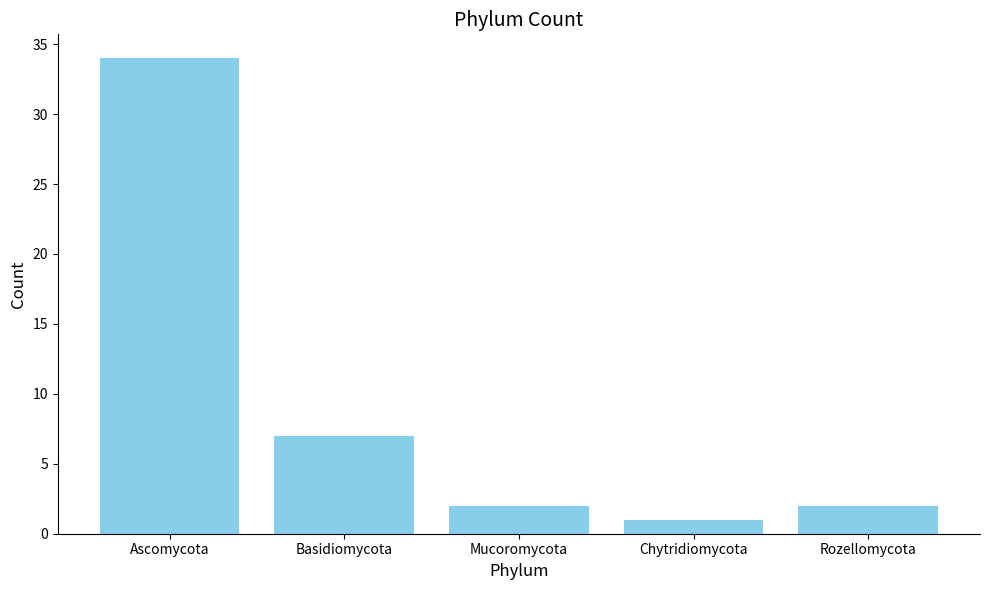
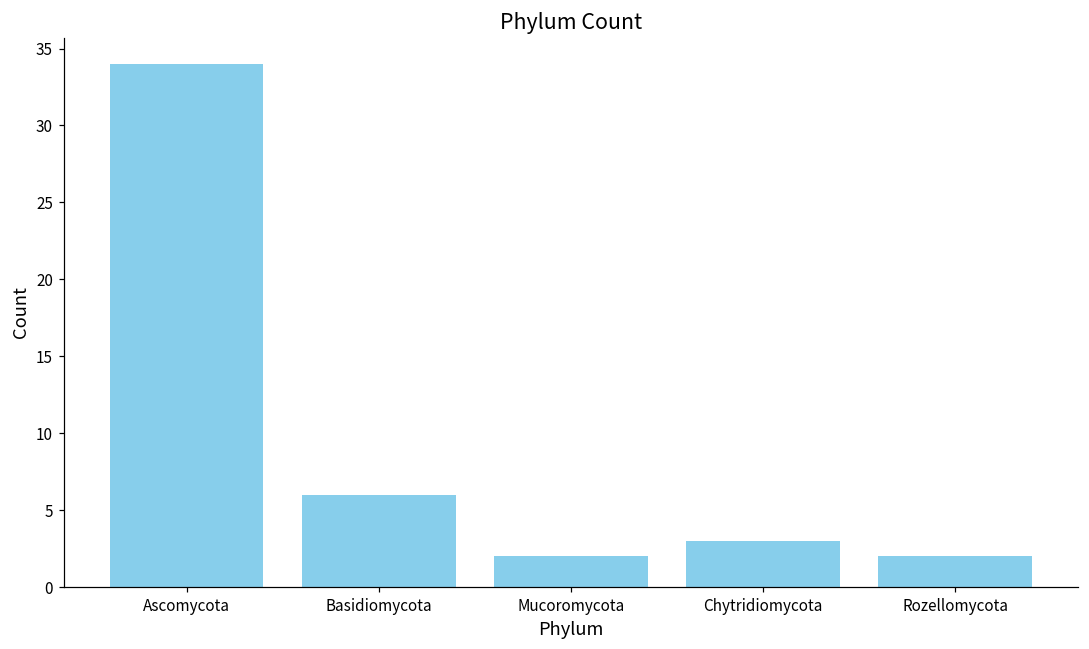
  {
    "Ascomycota": 34,
-   "Basidiomycota": 7,
+   "Basidiomycota": 6,
    "Mucoromycota": 2,
-   "Chytridiomycota": 1,
+   "Chytridiomycota": 3,
    "Rozellomycota": 2
  }
